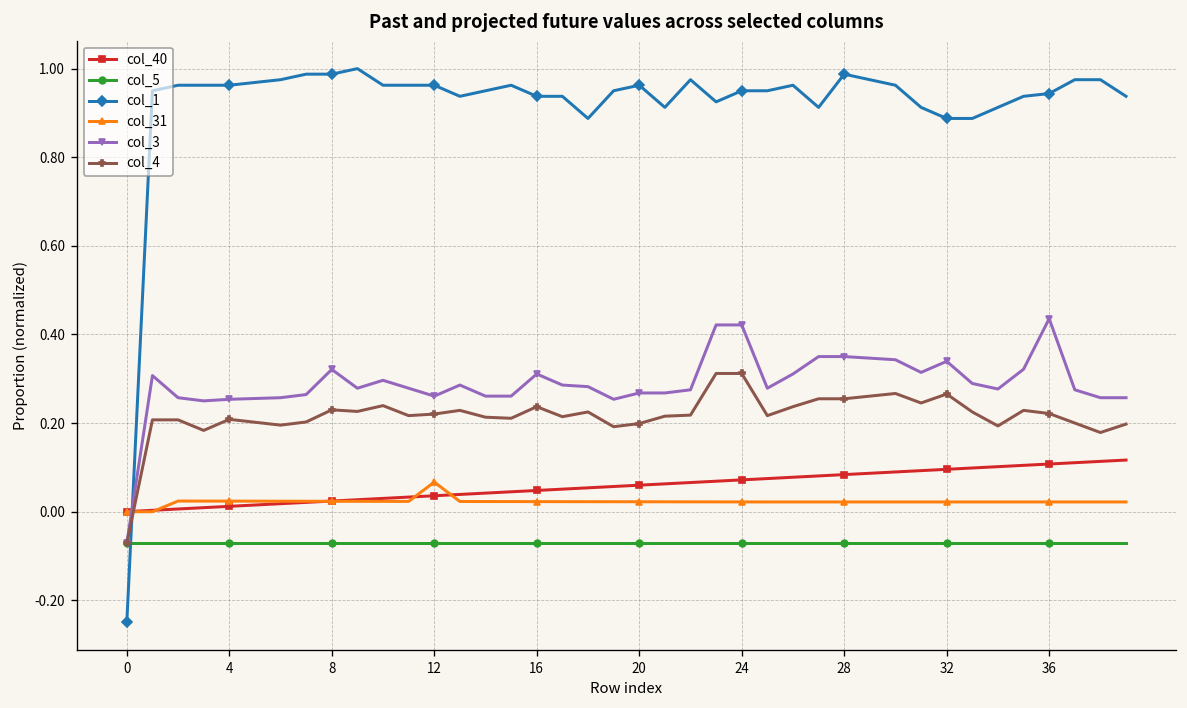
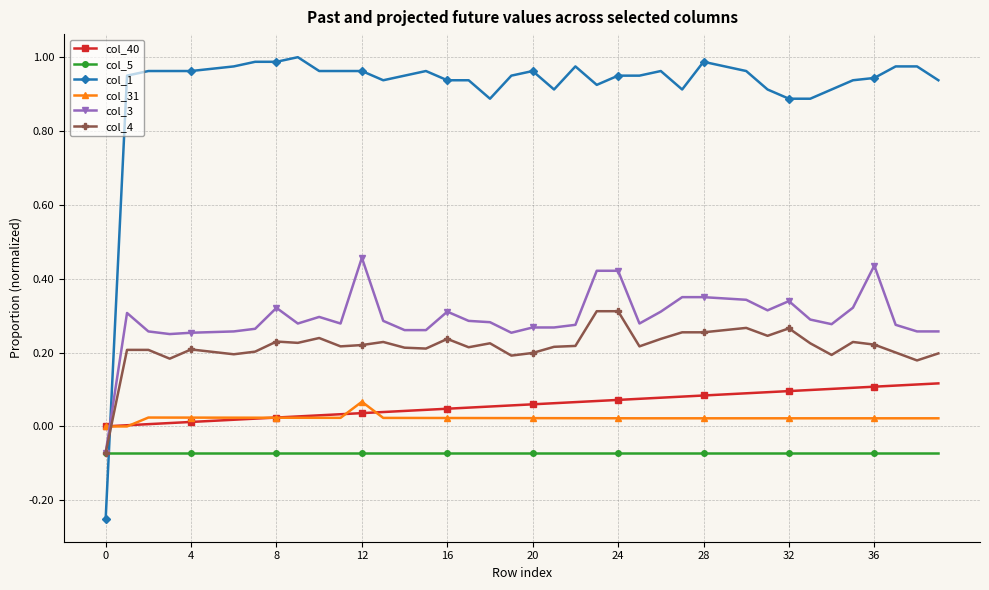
  {
    "col_40": {
      "4": 0.01,
      "12": 0.04,
      "16": 0.05,
      "20": 0.06,
      "24": 0.07,
      "28": 0.08,
      "32": 0.10,
      "36": 0.11
    },
    "col_5": {
      "4": -0.07,
      "8": -0.07,
      "12": -0.07,
      "16": -0.07,
      "20": -0.07,
      "24": -0.07,
      "28": -0.07,
      "32": -0.07,
      "36": -0.07
    },
    "col_1": {
      "0": -0.25,
      "4": 0.96,
      "8": 0.99,
      "12": 0.96,
      "16": 0.94,
      "20": 0.96,
      "24": 0.95,
      "28": 0.99,
      "32": 0.89,
      "36": 0.94
    },
    "col_31": {
      "4": 0.02,
      "12": 0.07,
      "16": 0.02,
      "20": 0.02,
      "24": 0.02,
      "28": 0.02,
      "32": 0.02,
      "36": 0.02
    },
    "col_3": {
      "4": 0.25,
      "8": 0.32,
-     "12": 0.26,
+     "12": 0.46,
      "16": 0.31,
      "20": 0.27,
      "24": 0.42,
      "28": 0.35,
      "32": 0.34,
      "36": 0.44
    },
    "col_4": {
      "4": 0.21,
      "8": 0.23,
      "12": 0.22,
      "16": 0.24,
      "20": 0.20,
      "24": 0.31,
      "28": 0.25,
      "32": 0.27,
      "36": 0.22
    }
  }
